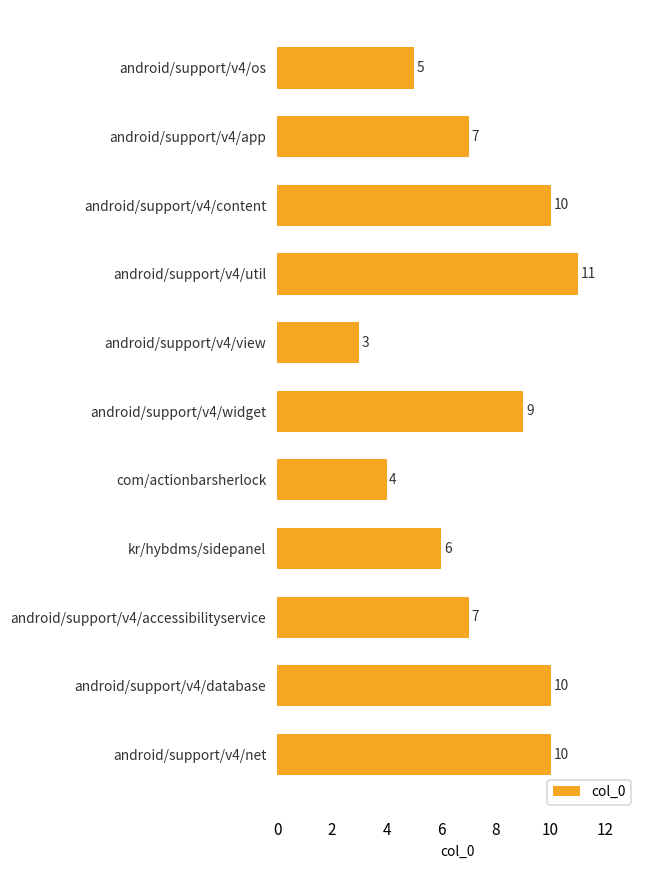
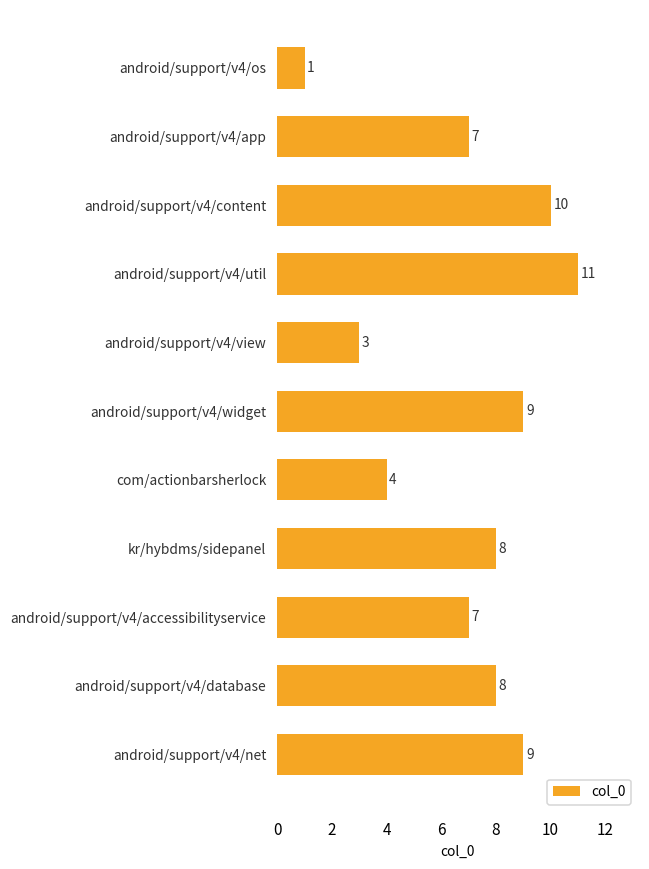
  {
-   "android/support/v4/os": 5,
+   "android/support/v4/os": 1,
    "android/support/v4/app": 7,
    "android/support/v4/content": 10,
    "android/support/v4/util": 11,
    "android/support/v4/view": 3,
    "android/support/v4/widget": 9,
    "com/actionbarsherlock": 4,
-   "kr/hybdms/sidepanel": 6,
+   "kr/hybdms/sidepanel": 8,
    "android/support/v4/accessibilityservice": 7,
-   "android/support/v4/database": 10,
-   "android/support/v4/net": 10
+   "android/support/v4/database": 8,
+   "android/support/v4/net": 9
  }
